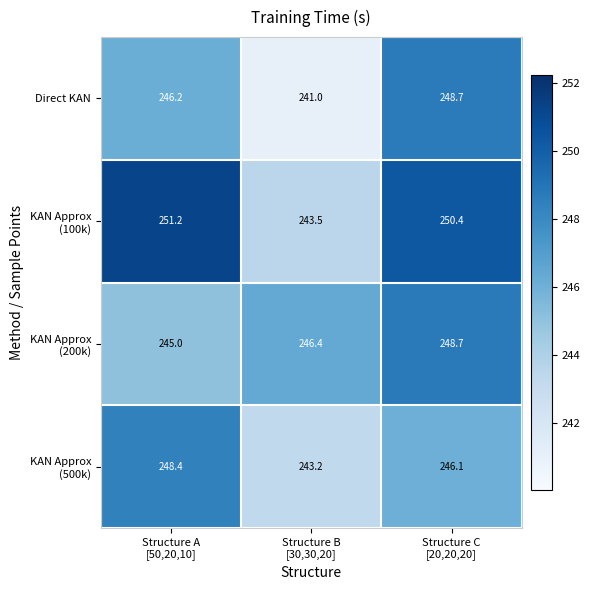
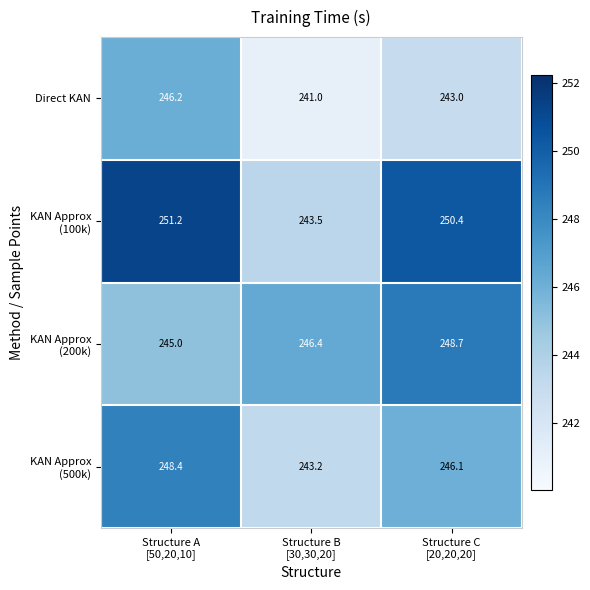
  {
    "Direct KAN": {
      "Structure A [50,20,10]": 246.2,
      "Structure B [30,30,20]": 241.0,
-     "Structure C [20,20,20]": 248.7
+     "Structure C [20,20,20]": 243.0
    },
    "KAN Approx (100k)": {
      "Structure A [50,20,10]": 251.2,
      "Structure B [30,30,20]": 243.5,
      "Structure C [20,20,20]": 250.4
    },
    "KAN Approx (200k)": {
      "Structure A [50,20,10]": 245.0,
      "Structure B [30,30,20]": 246.4,
      "Structure C [20,20,20]": 248.7
    },
    "KAN Approx (500k)": {
      "Structure A [50,20,10]": 248.4,
      "Structure B [30,30,20]": 243.2,
      "Structure C [20,20,20]": 246.1
    }
  }
